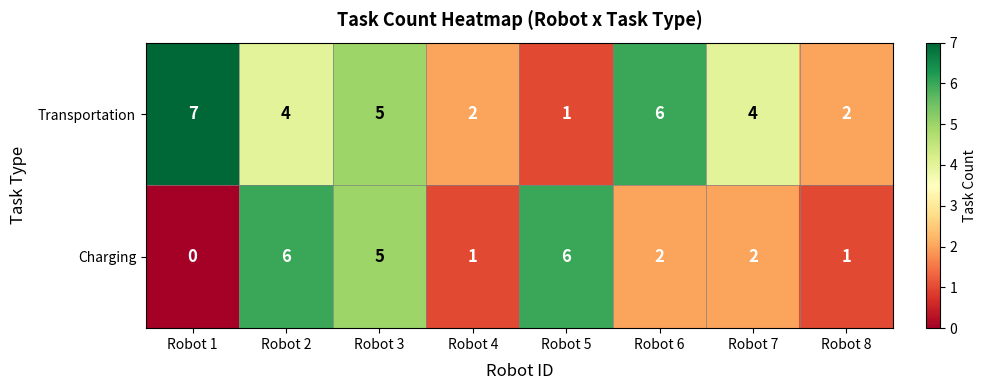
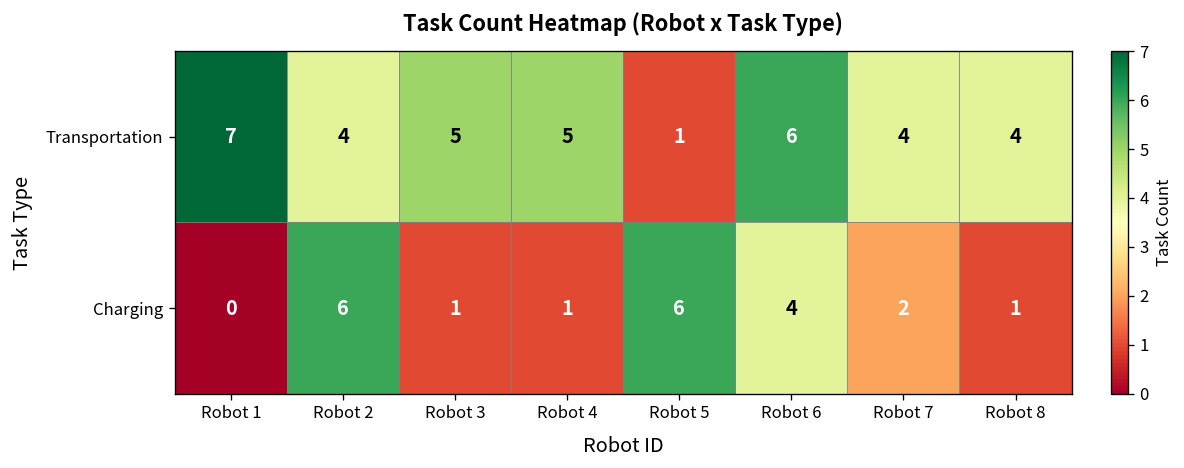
  {
    "Transportation": {
      "Robot 1": 7,
      "Robot 2": 4,
      "Robot 3": 5,
-     "Robot 4": 2,
+     "Robot 4": 5,
      "Robot 5": 1,
      "Robot 6": 6,
      "Robot 7": 4,
-     "Robot 8": 2
+     "Robot 8": 4
    },
    "Charging": {
      "Robot 1": 0,
      "Robot 2": 6,
-     "Robot 3": 5,
+     "Robot 3": 1,
      "Robot 4": 1,
      "Robot 5": 6,
-     "Robot 6": 2,
+     "Robot 6": 4,
      "Robot 7": 2,
      "Robot 8": 1
    }
  }
